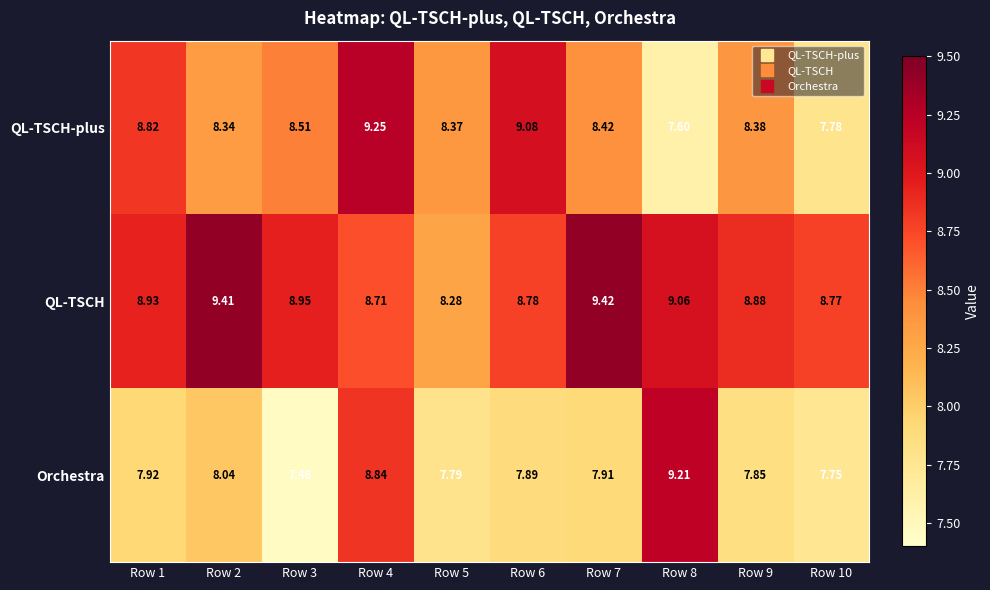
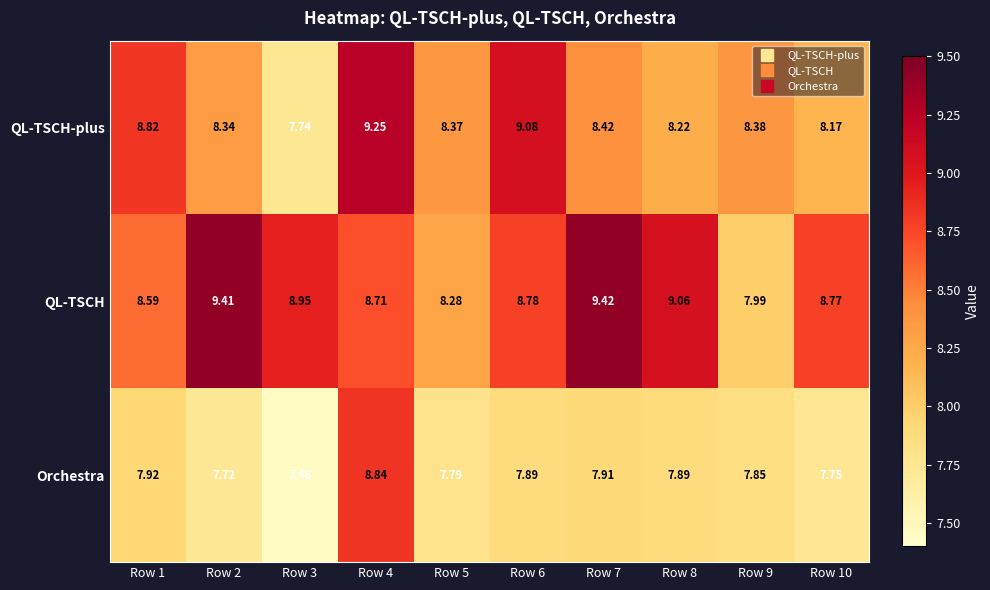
  {
    "QL-TSCH-plus": {
      "Row 1": 8.82,
      "Row 2": 8.34,
-     "Row 3": 8.51,
+     "Row 3": 7.74,
      "Row 4": 9.25,
      "Row 5": 8.37,
      "Row 6": 9.08,
      "Row 7": 8.42,
-     "Row 8": 7.60,
+     "Row 8": 8.22,
      "Row 9": 8.38,
-     "Row 10": 7.78
+     "Row 10": 8.17
    },
    "QL-TSCH": {
-     "Row 1": 8.93,
+     "Row 1": 8.59,
      "Row 2": 9.41,
      "Row 3": 8.95,
      "Row 4": 8.71,
      "Row 5": 8.28,
      "Row 6": 8.78,
      "Row 7": 9.42,
      "Row 8": 9.06,
-     "Row 9": 8.88,
+     "Row 9": 7.99,
      "Row 10": 8.77
    },
    "Orchestra": {
      "Row 1": 7.92,
-     "Row 2": 8.04,
+     "Row 2": 7.72,
      "Row 3": 7.46,
      "Row 4": 8.84,
      "Row 5": 7.79,
      "Row 6": 7.89,
      "Row 7": 7.91,
-     "Row 8": 9.21,
+     "Row 8": 7.89,
      "Row 9": 7.85,
      "Row 10": 7.75
    }
  }
